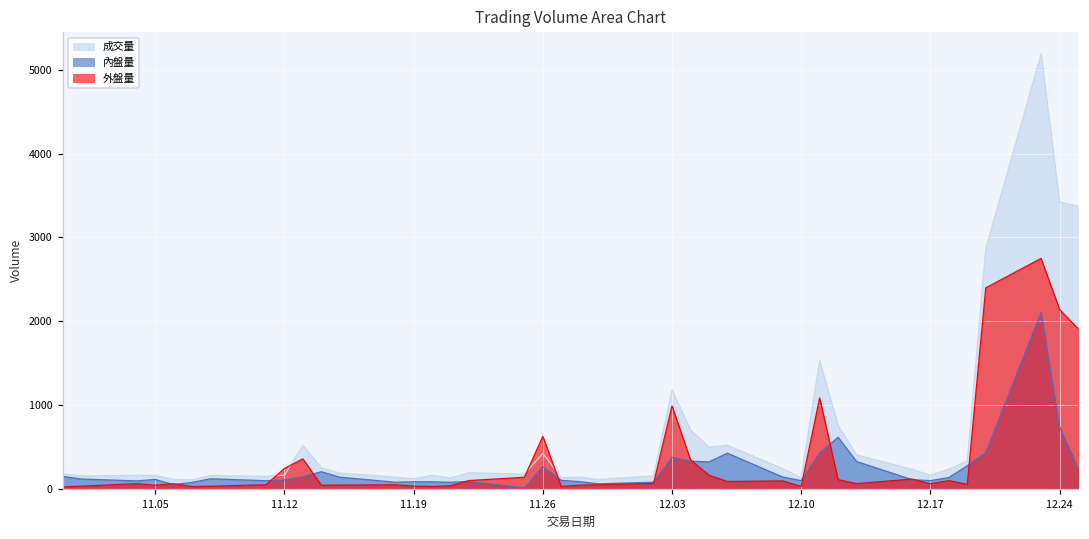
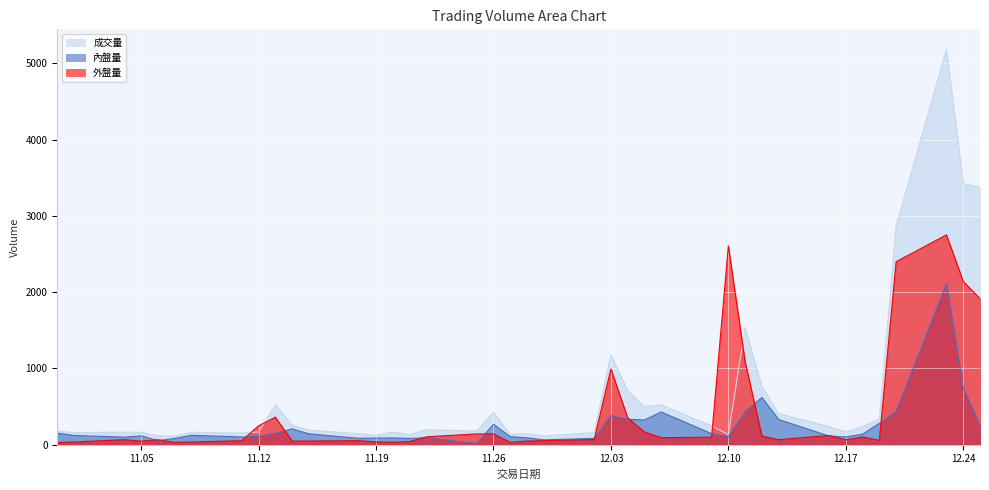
  {
    "成交量": {
      "11.05": 200,
      "11.12": 200,
      "11.19": 100,
      "11.26": 400,
      "12.03": 1200,
      "12.17": 200,
      "12.24": 3400
    },
    "內盤量": {
      "11.05": 100,
      "11.12": 100,
      "11.19": 100,
      "11.26": 300,
      "12.03": 400,
      "12.17": 100,
      "12.24": 700
    },
    "外盤量": {
      "11.05": 0,
      "11.12": 200,
      "11.19": 0,
-     "11.26": 600,
+     "11.26": 100,
      "12.03": 1000,
-     "12.10": 0,
+     "12.10": 2600,
      "12.17": 100,
      "12.24": 2100
    }
  }
